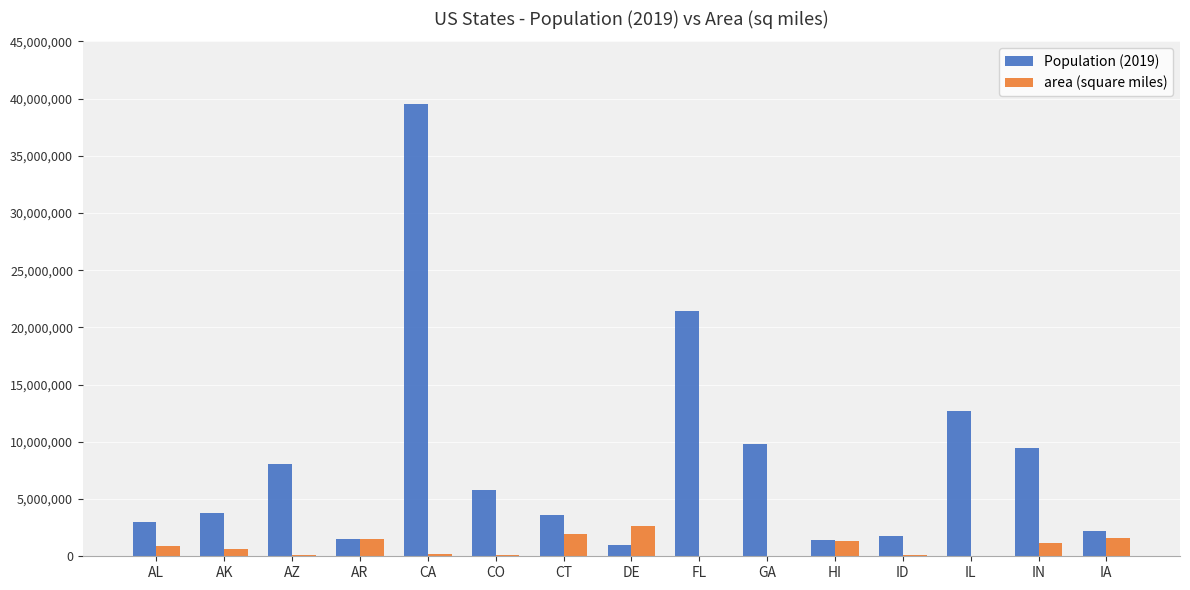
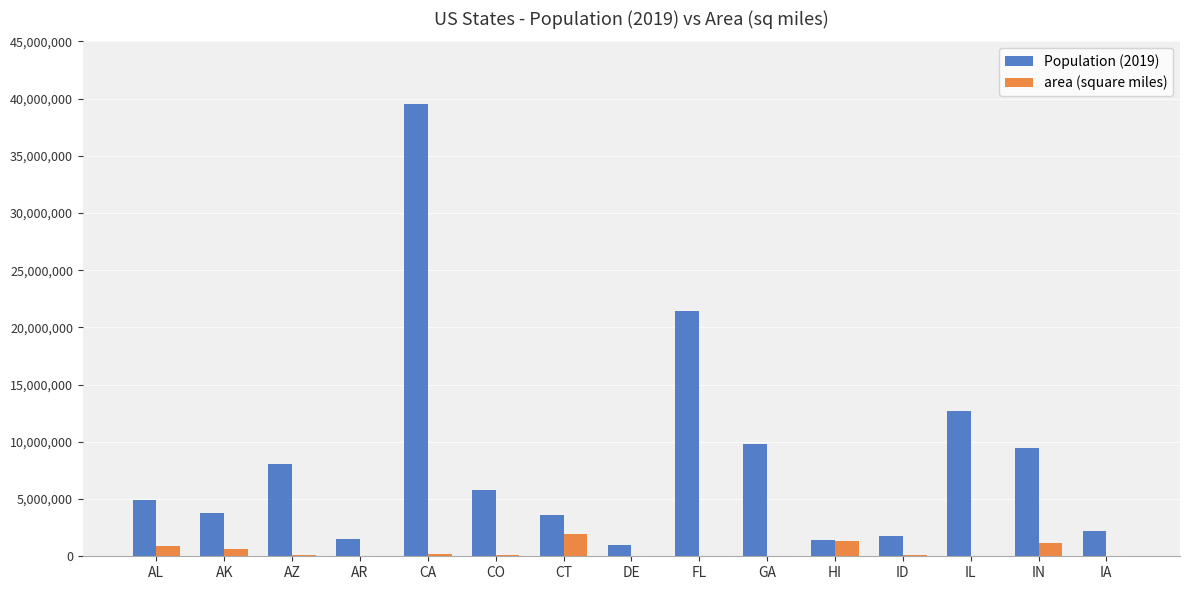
  {
    "Population (2019)": {
-     "AL": "3,000,000",
+     "AL": "4,900,000",
      "AK": "3,700,000",
      "AZ": "8,100,000",
      "AR": "1,500,000",
      "CA": "39,500,000",
      "CO": "5,800,000",
      "CT": "3,600,000",
      "DE": "1,000,000",
      "FL": "21,500,000",
      "GA": "9,800,000",
      "HI": "1,400,000",
      "ID": "1,800,000",
      "IL": "12,700,000",
      "IN": "9,400,000",
      "IA": "2,200,000"
    },
    "area (square miles)": {
      "AL": "900,000",
      "AK": "700,000",
-     "AR": "1,500,000",
+     "AR": "100,000",
      "CT": "1,900,000",
-     "DE": "2,600,000",
+     "DE": "0",
      "HI": "1,400,000",
      "IN": "1,100,000",
-     "IA": "1,600,000"
+     "IA": "100,000"
    }
  }
